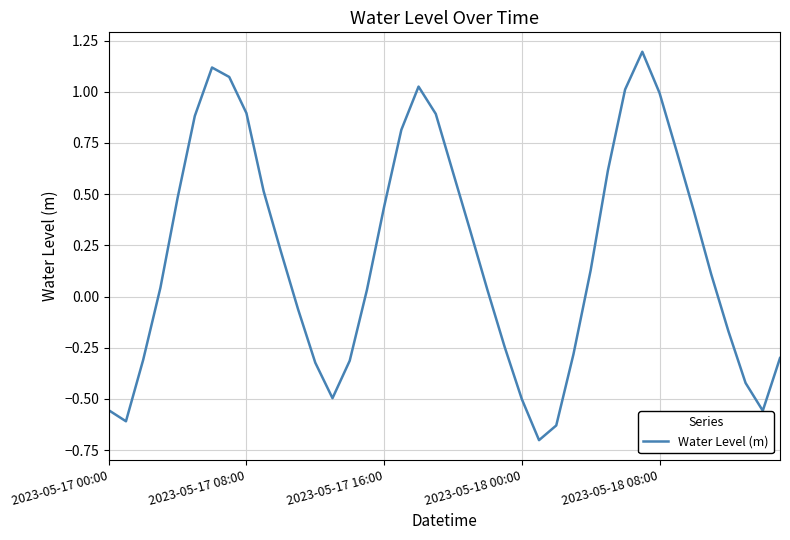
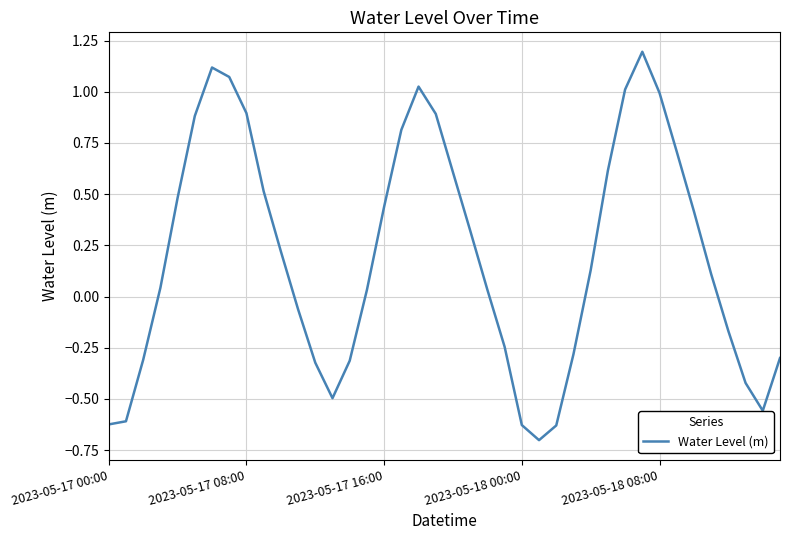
  {
-   "2023-05-17 00:00": -0.56,
+   "2023-05-17 00:00": -0.62,
    "2023-05-17 08:00": 0.90,
    "2023-05-17 16:00": 0.44,
-   "2023-05-18 00:00": -0.50,
+   "2023-05-18 00:00": -0.63,
    "2023-05-18 08:00": 0.99
  }
